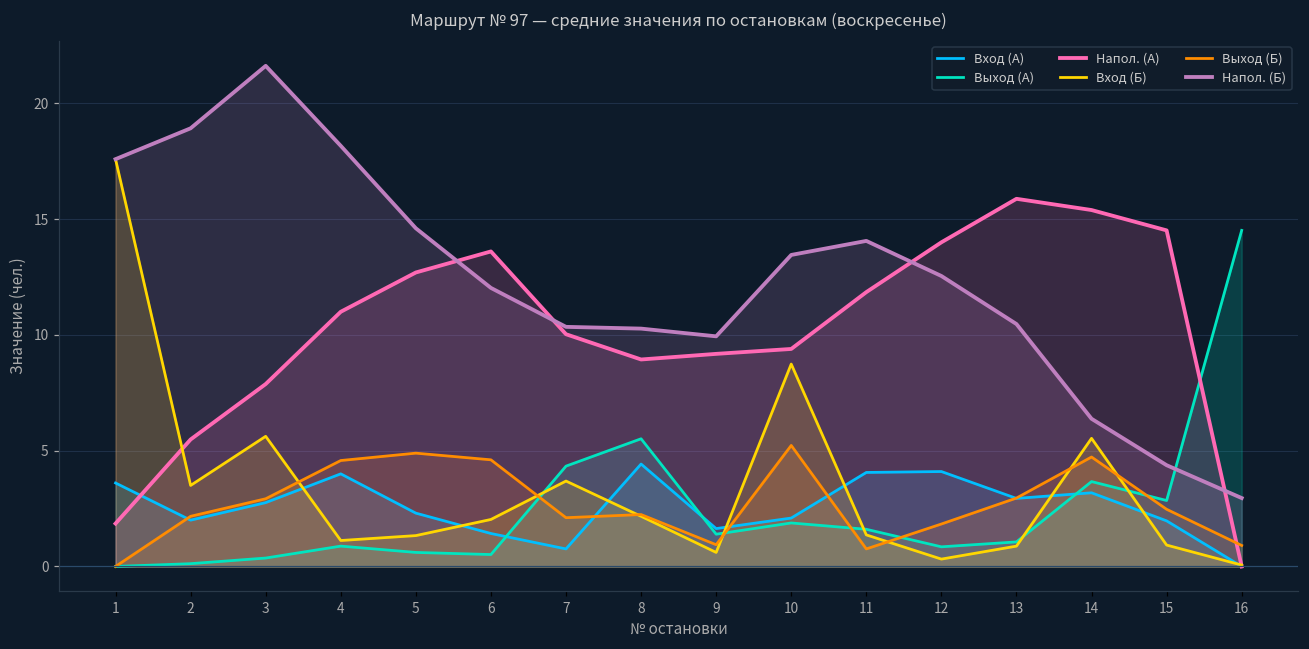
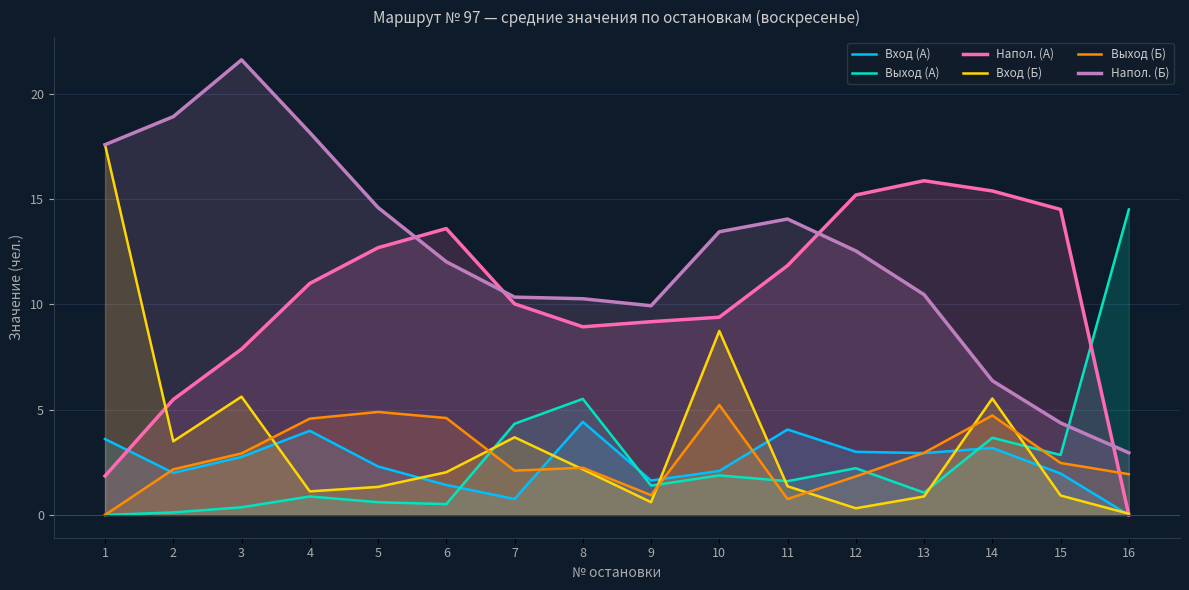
  {
    "Вход (А)": {
      "1": 3.6,
      "2": 2.0,
      "3": 2.8,
      "4": 4.0,
      "5": 2.3,
      "6": 1.4,
      "7": 0.8,
      "8": 4.4,
      "9": 1.6,
      "10": 2.1,
      "11": 4.1,
-     "12": 4.1,
+     "12": 3.0,
      "14": 3.2,
      "15": 2.0
    },
    "Выход (А)": {
      "2": 0.1,
      "3": 0.4,
      "4": 0.9,
      "5": 0.6,
      "6": 0.5,
      "7": 4.3,
      "8": 5.5,
      "9": 1.4,
      "10": 1.9,
      "11": 1.6,
-     "12": 0.8,
+     "12": 2.2,
      "13": 1.1,
      "14": 3.7,
      "15": 2.8,
      "16": 14.5
    },
    "Напол. (А)": {
      "1": 1.9,
      "2": 5.5,
      "3": 7.9,
      "4": 11.0,
      "5": 12.7,
      "6": 13.6,
      "7": 10.0,
      "8": 8.9,
      "9": 9.2,
      "10": 9.4,
      "11": 11.8,
-     "12": 14.0,
+     "12": 15.2,
      "13": 15.9,
      "14": 15.4,
      "15": 14.5
    },
    "Вход (Б)": {
      "2": 3.5,
      "3": 5.6,
      "4": 1.1,
      "5": 1.3,
      "6": 2.0,
      "7": 3.7,
      "9": 0.6,
      "10": 8.7,
      "11": 1.4,
      "12": 0.3,
      "13": 0.9,
      "14": 5.5,
      "15": 0.9
    },
    "Выход (Б)": {
      "2": 2.2,
      "3": 2.9,
      "4": 4.6,
      "5": 4.9,
      "6": 4.6,
      "7": 2.1,
      "9": 0.9,
      "10": 5.2,
      "11": 0.8,
      "12": 1.8,
      "14": 4.7,
      "15": 2.5,
-     "16": 0.9
+     "16": 1.9
    },
    "Напол. (Б)": {
      "2": 18.9,
      "3": 21.6,
      "4": 18.2,
      "5": 14.6,
      "6": 12.0,
      "7": 10.3,
      "8": 10.3,
      "9": 9.9,
      "10": 13.5,
      "11": 14.1,
      "12": 12.5,
      "13": 10.5,
      "14": 6.4,
      "15": 4.4,
      "16": 3.0
    }
  }
